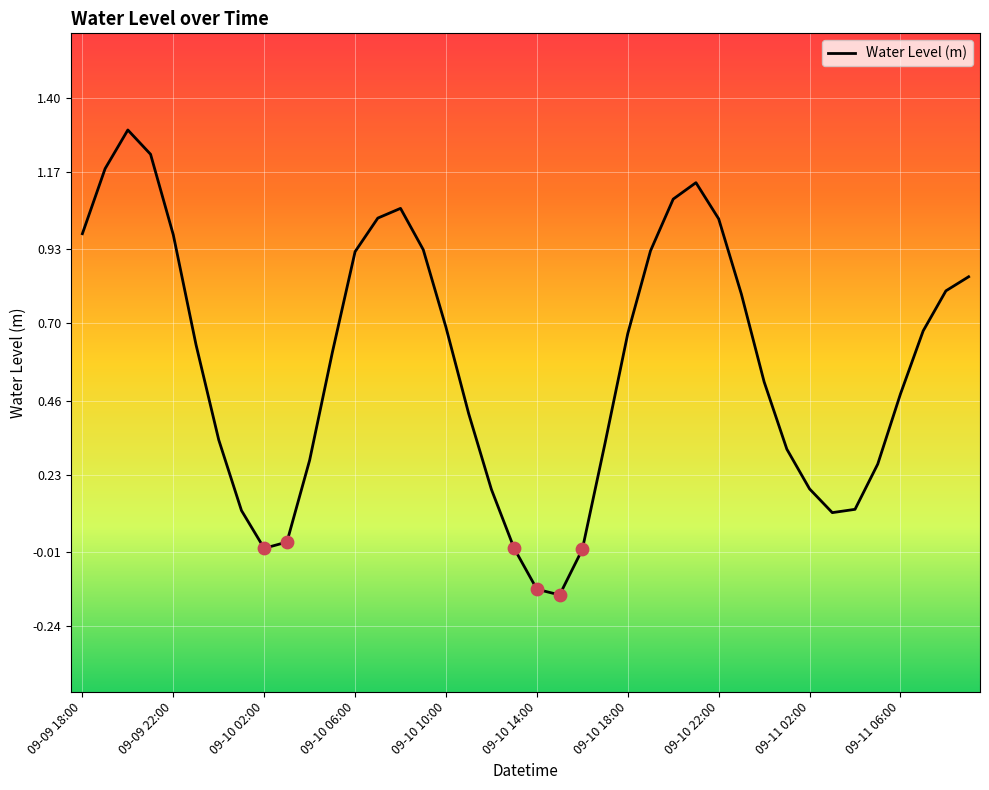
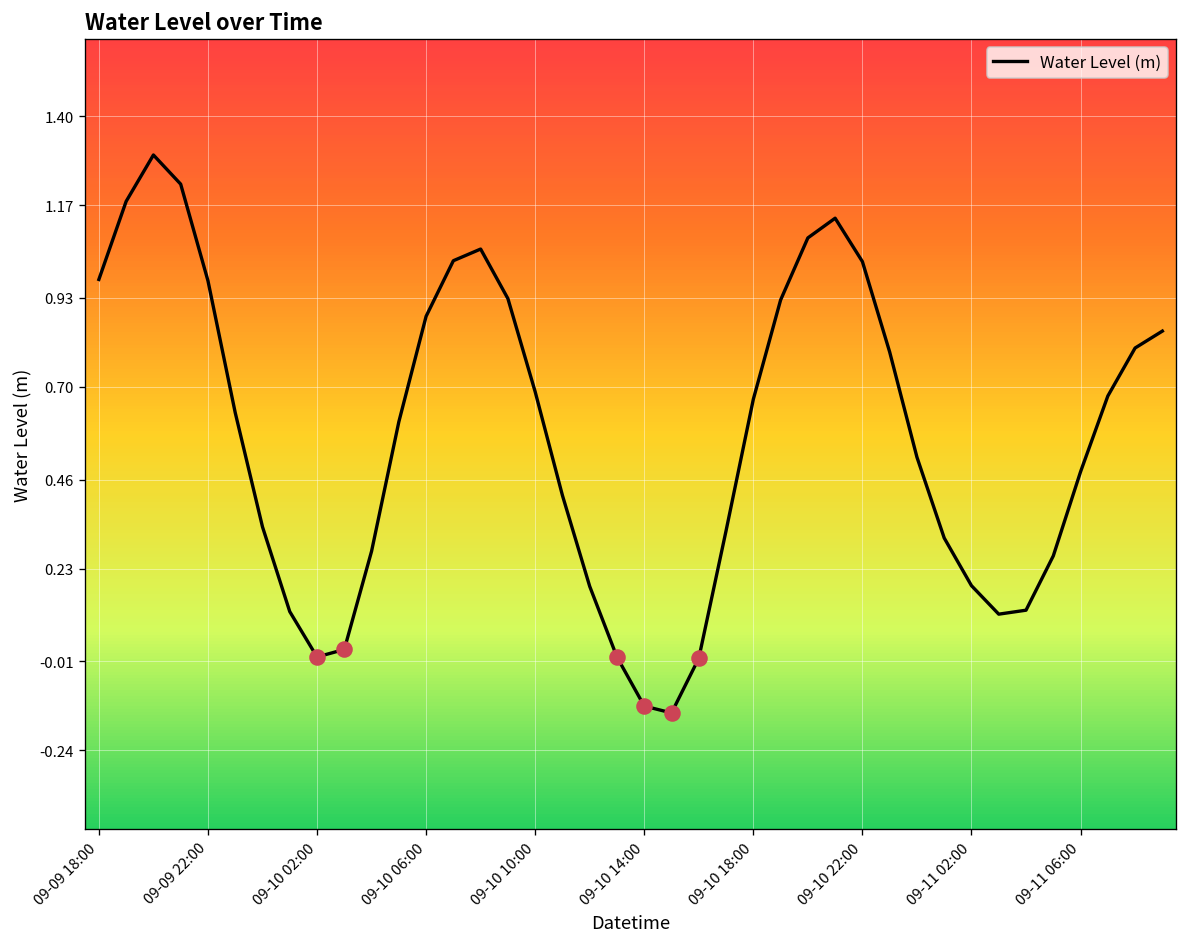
  {
    "Water Level (m)": {
      "09-09 18:00": 0.98,
      "09-09 22:00": 0.97,
-     "09-10 06:00": 0.92,
+     "09-10 06:00": 0.88,
      "09-10 10:00": 0.69,
      "09-10 18:00": 0.67,
      "09-10 22:00": 1.02,
      "09-11 02:00": 0.19,
      "09-11 06:00": 0.48
    }
  }
